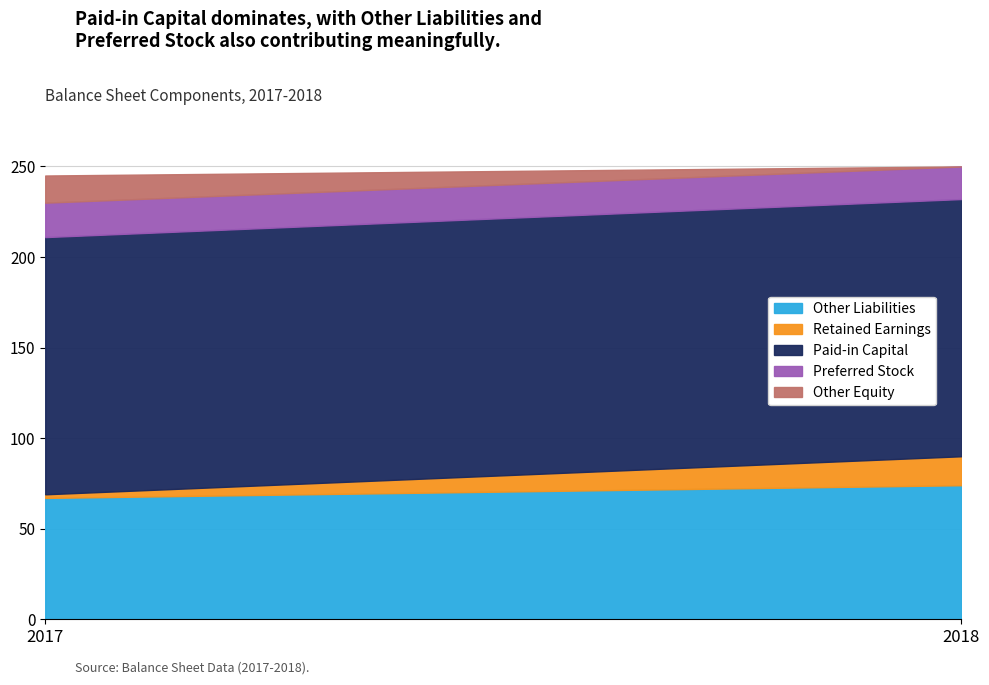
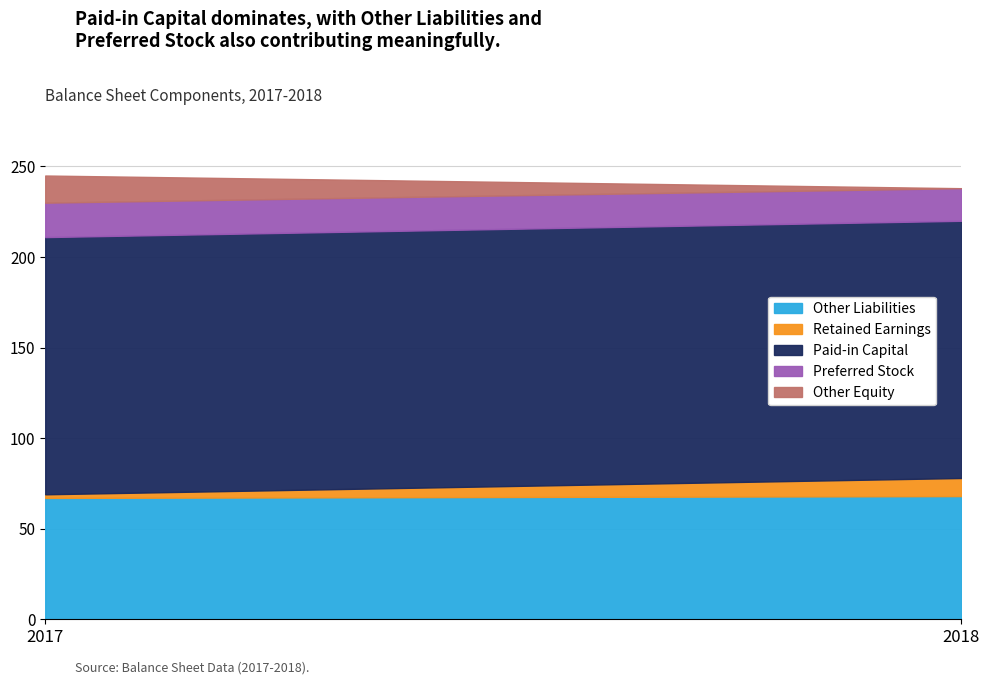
  {
    "Other Liabilities": {
      "2017": 67,
-     "2018": 74
+     "2018": 68
    },
    "Retained Earnings": {
      "2017": 2,
-     "2018": 16
+     "2018": 10
    },
    "Paid-in Capital": {
      "2017": 142,
      "2018": 142
    },
    "Preferred Stock": {
      "2017": 19
    },
    "Other Equity": {
      "2017": 15
    }
  }
